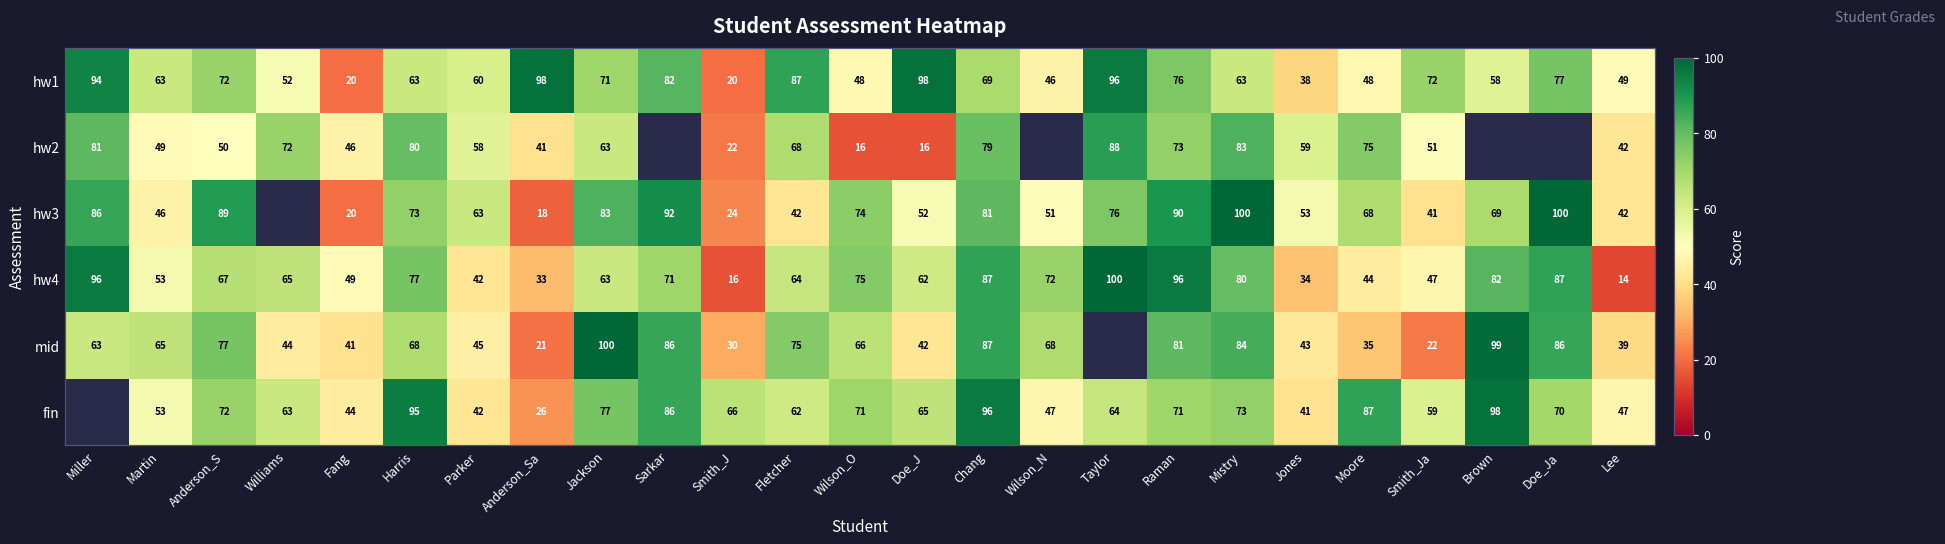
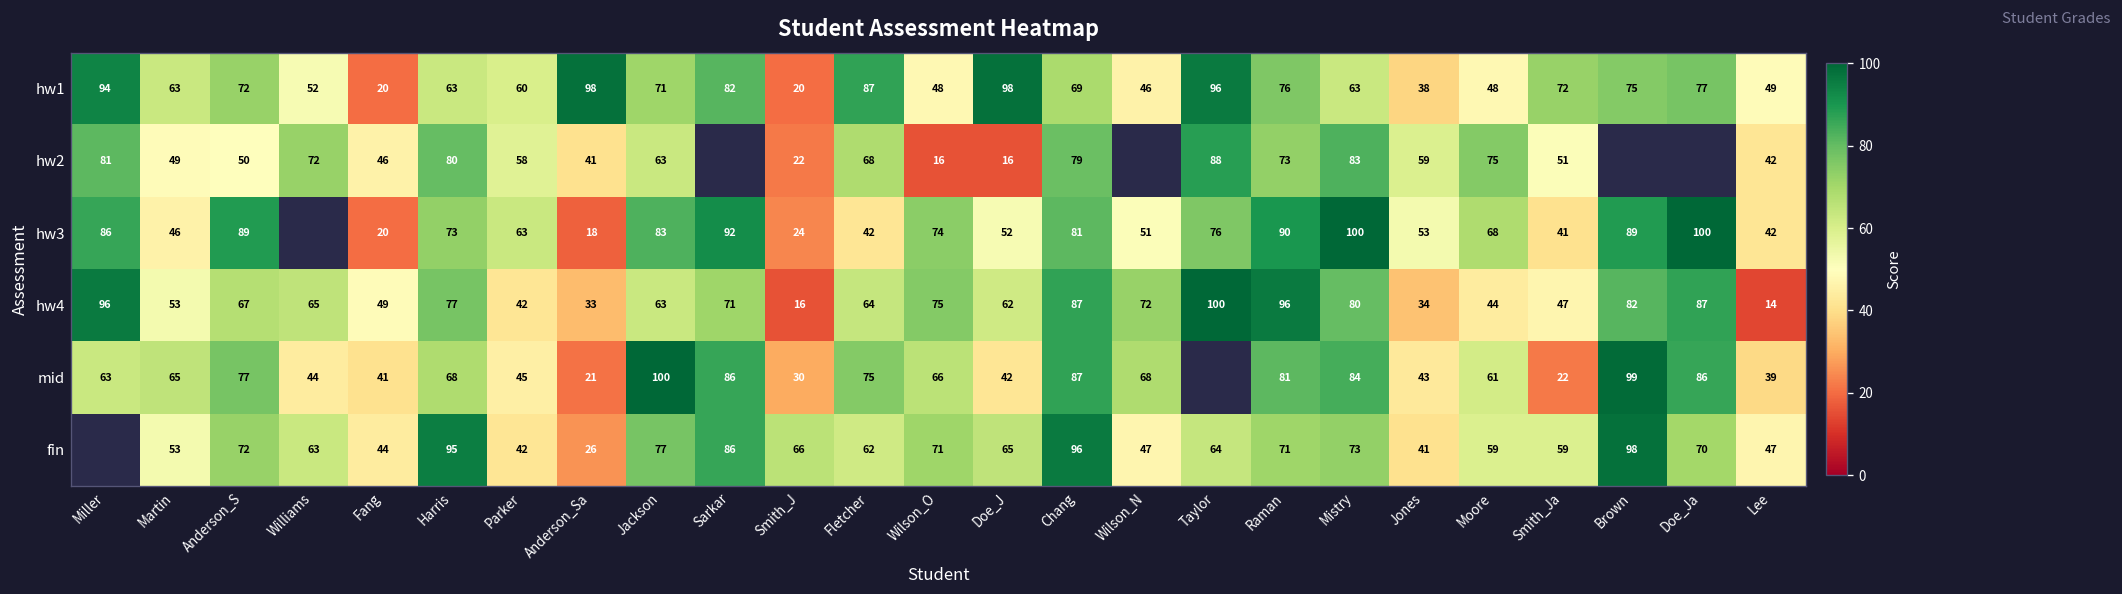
  {
    "hw1": {
      "Miller": 94,
      "Martin": 63,
      "Anderson_S": 72,
      "Williams": 52,
      "Fang": 20,
      "Harris": 63,
      "Parker": 60,
      "Anderson_Sa": 98,
      "Jackson": 71,
      "Sarkar": 82,
      "Smith_J": 20,
      "Fletcher": 87,
      "Wilson_O": 48,
      "Doe_J": 98,
      "Chang": 69,
      "Wilson_N": 46,
      "Taylor": 96,
      "Raman": 76,
      "Mistry": 63,
      "Jones": 38,
      "Moore": 48,
      "Smith_Ja": 72,
-     "Brown": 58,
+     "Brown": 75,
      "Doe_Ja": 77,
      "Lee": 49
    },
    "hw2": {
      "Miller": 81,
      "Martin": 49,
      "Anderson_S": 50,
      "Williams": 72,
      "Fang": 46,
      "Harris": 80,
      "Parker": 58,
      "Anderson_Sa": 41,
      "Jackson": 63,
      "Smith_J": 22,
      "Fletcher": 68,
      "Wilson_O": 16,
      "Doe_J": 16,
      "Chang": 79,
      "Taylor": 88,
      "Raman": 73,
      "Mistry": 83,
      "Jones": 59,
      "Moore": 75,
      "Smith_Ja": 51,
      "Lee": 42
    },
    "hw3": {
      "Miller": 86,
      "Martin": 46,
      "Anderson_S": 89,
      "Fang": 20,
      "Harris": 73,
      "Parker": 63,
      "Anderson_Sa": 18,
      "Jackson": 83,
      "Sarkar": 92,
      "Smith_J": 24,
      "Fletcher": 42,
      "Wilson_O": 74,
      "Doe_J": 52,
      "Chang": 81,
      "Wilson_N": 51,
      "Taylor": 76,
      "Raman": 90,
      "Mistry": 100,
      "Jones": 53,
      "Moore": 68,
      "Smith_Ja": 41,
-     "Brown": 69,
+     "Brown": 89,
      "Doe_Ja": 100,
      "Lee": 42
    },
    "hw4": {
      "Miller": 96,
      "Martin": 53,
      "Anderson_S": 67,
      "Williams": 65,
      "Fang": 49,
      "Harris": 77,
      "Parker": 42,
      "Anderson_Sa": 33,
      "Jackson": 63,
      "Sarkar": 71,
      "Smith_J": 16,
      "Fletcher": 64,
      "Wilson_O": 75,
      "Doe_J": 62,
      "Chang": 87,
      "Wilson_N": 72,
      "Taylor": 100,
      "Raman": 96,
      "Mistry": 80,
      "Jones": 34,
      "Moore": 44,
      "Smith_Ja": 47,
      "Brown": 82,
      "Doe_Ja": 87,
      "Lee": 14
    },
    "mid": {
      "Miller": 63,
      "Martin": 65,
      "Anderson_S": 77,
      "Williams": 44,
      "Fang": 41,
      "Harris": 68,
      "Parker": 45,
      "Anderson_Sa": 21,
      "Jackson": 100,
      "Sarkar": 86,
      "Smith_J": 30,
      "Fletcher": 75,
      "Wilson_O": 66,
      "Doe_J": 42,
      "Chang": 87,
      "Wilson_N": 68,
      "Raman": 81,
      "Mistry": 84,
      "Jones": 43,
-     "Moore": 35,
+     "Moore": 61,
      "Smith_Ja": 22,
      "Brown": 99,
      "Doe_Ja": 86,
      "Lee": 39
    },
    "fin": {
      "Martin": 53,
      "Anderson_S": 72,
      "Williams": 63,
      "Fang": 44,
      "Harris": 95,
      "Parker": 42,
      "Anderson_Sa": 26,
      "Jackson": 77,
      "Sarkar": 86,
      "Smith_J": 66,
      "Fletcher": 62,
      "Wilson_O": 71,
      "Doe_J": 65,
      "Chang": 96,
      "Wilson_N": 47,
      "Taylor": 64,
      "Raman": 71,
      "Mistry": 73,
      "Jones": 41,
-     "Moore": 87,
+     "Moore": 59,
      "Smith_Ja": 59,
      "Brown": 98,
      "Doe_Ja": 70,
      "Lee": 47
    }
  }
